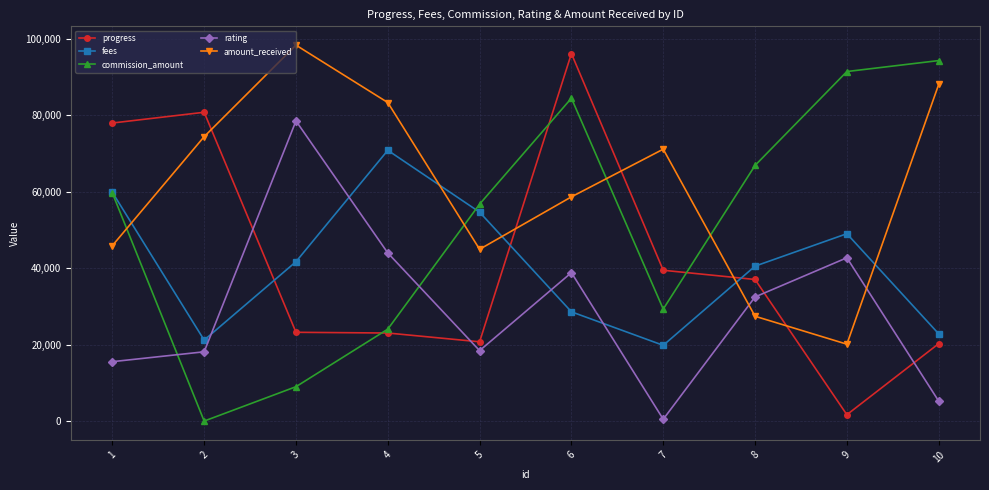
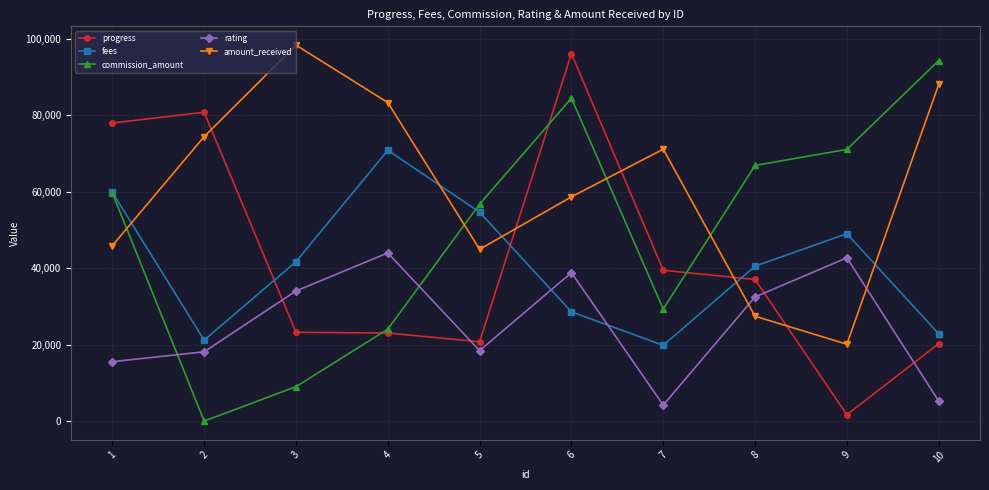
  {
    "progress": {
      "1": "78,000",
      "2": "81,000",
      "3": "23,000",
      "4": "23,000",
      "5": "21,000",
      "6": "96,000",
      "7": "39,000",
      "8": "37,000",
      "9": "2,000",
      "10": "20,000"
    },
    "fees": {
      "2": "21,000",
      "3": "42,000",
      "4": "71,000",
      "5": "55,000",
      "6": "29,000",
      "7": "20,000",
      "8": "41,000",
      "9": "49,000",
      "10": "23,000"
    },
    "commission_amount": {
      "2": "0",
      "3": "9,000",
      "4": "24,000",
      "5": "57,000",
      "6": "84,000",
      "7": "29,000",
      "8": "67,000",
-     "9": "91,000",
+     "9": "71,000",
      "10": "94,000"
    },
    "rating": {
      "1": "16,000",
      "2": "18,000",
-     "3": "79,000",
+     "3": "34,000",
      "4": "44,000",
      "5": "18,000",
      "6": "39,000",
-     "7": "1,000",
+     "7": "4,000",
      "8": "33,000",
      "9": "43,000",
      "10": "5,000"
    },
    "amount_received": {
      "1": "46,000",
      "2": "74,000",
      "3": "98,000",
      "4": "83,000",
      "5": "45,000",
      "6": "59,000",
      "7": "71,000",
      "8": "27,000",
      "9": "20,000",
      "10": "88,000"
    }
  }
